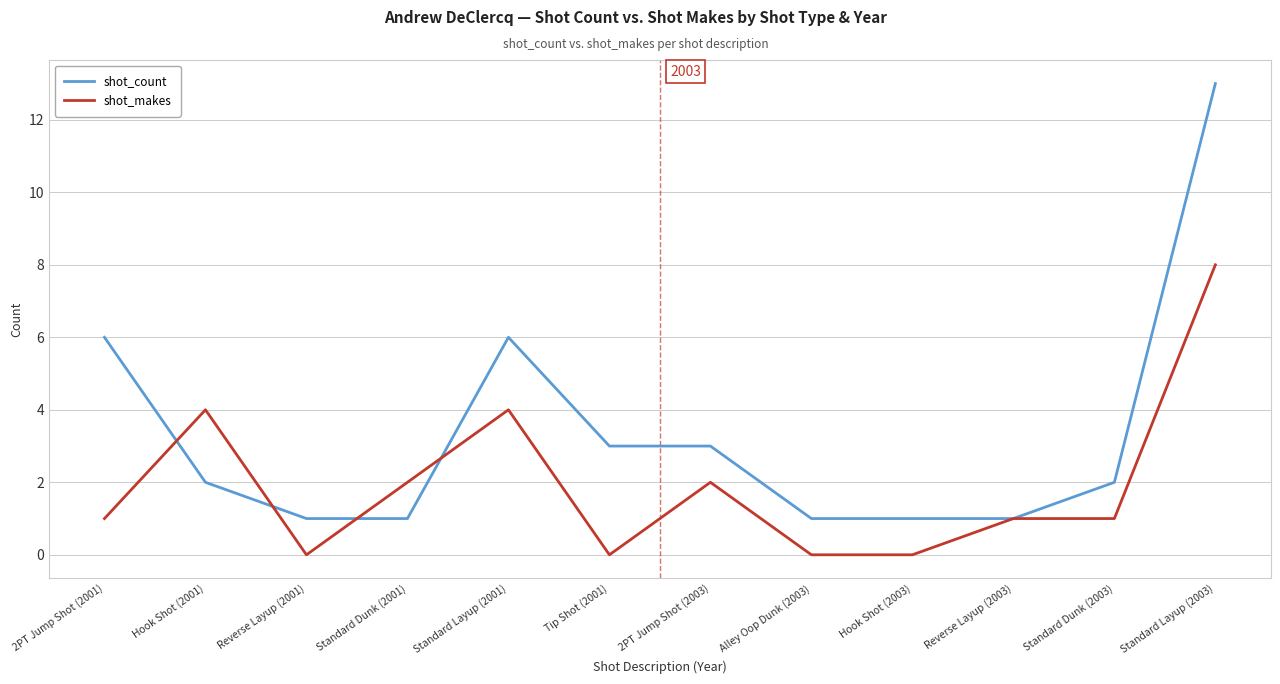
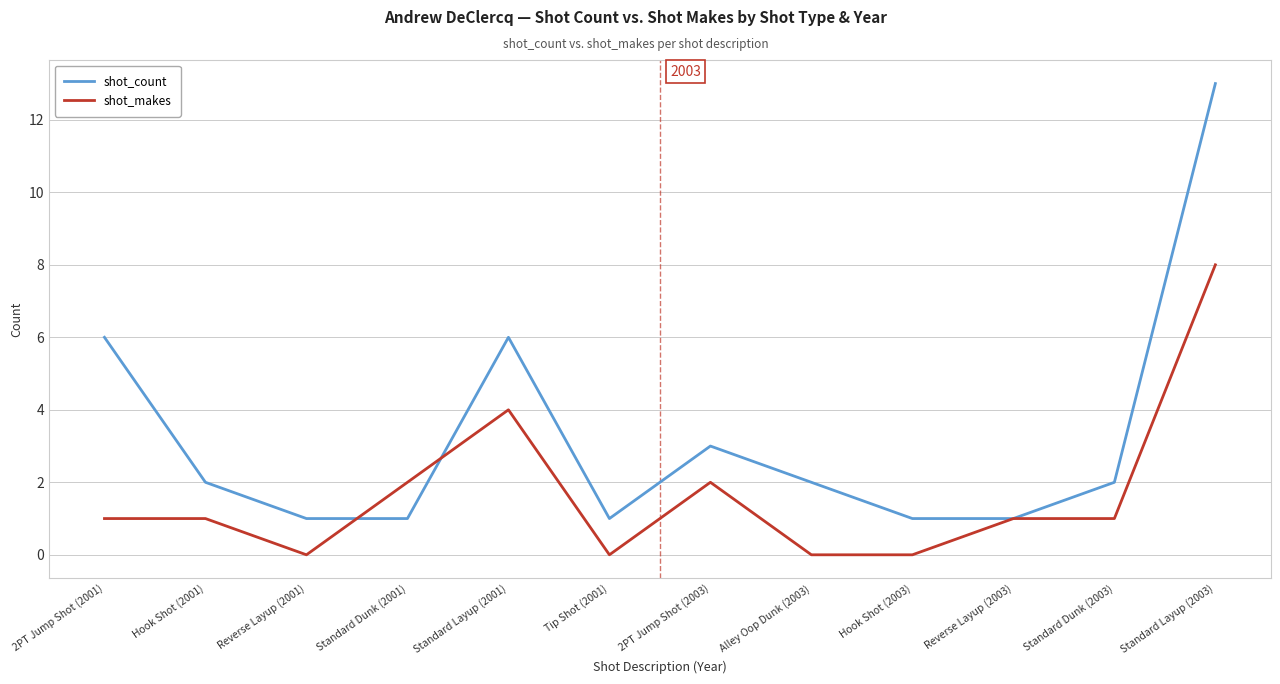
  {
    "shot_count": {
      "2PT Jump Shot (2001)": 6,
      "Hook Shot (2001)": 2,
      "Reverse Layup (2001)": 1,
      "Standard Dunk (2001)": 1,
      "Standard Layup (2001)": 6,
-     "Tip Shot (2001)": 3,
+     "Tip Shot (2001)": 1,
      "2PT Jump Shot (2003)": 3,
-     "Alley Oop Dunk (2003)": 1,
+     "Alley Oop Dunk (2003)": 2,
      "Hook Shot (2003)": 1,
      "Standard Dunk (2003)": 2,
      "Standard Layup (2003)": 13
    },
    "shot_makes": {
      "2PT Jump Shot (2001)": 1,
-     "Hook Shot (2001)": 4,
+     "Hook Shot (2001)": 1,
      "Reverse Layup (2001)": 0,
      "Standard Dunk (2001)": 2,
      "Standard Layup (2001)": 4,
      "Tip Shot (2001)": 0,
      "2PT Jump Shot (2003)": 2,
      "Alley Oop Dunk (2003)": 0,
      "Hook Shot (2003)": 0,
      "Standard Dunk (2003)": 1,
      "Standard Layup (2003)": 8
    }
  }
